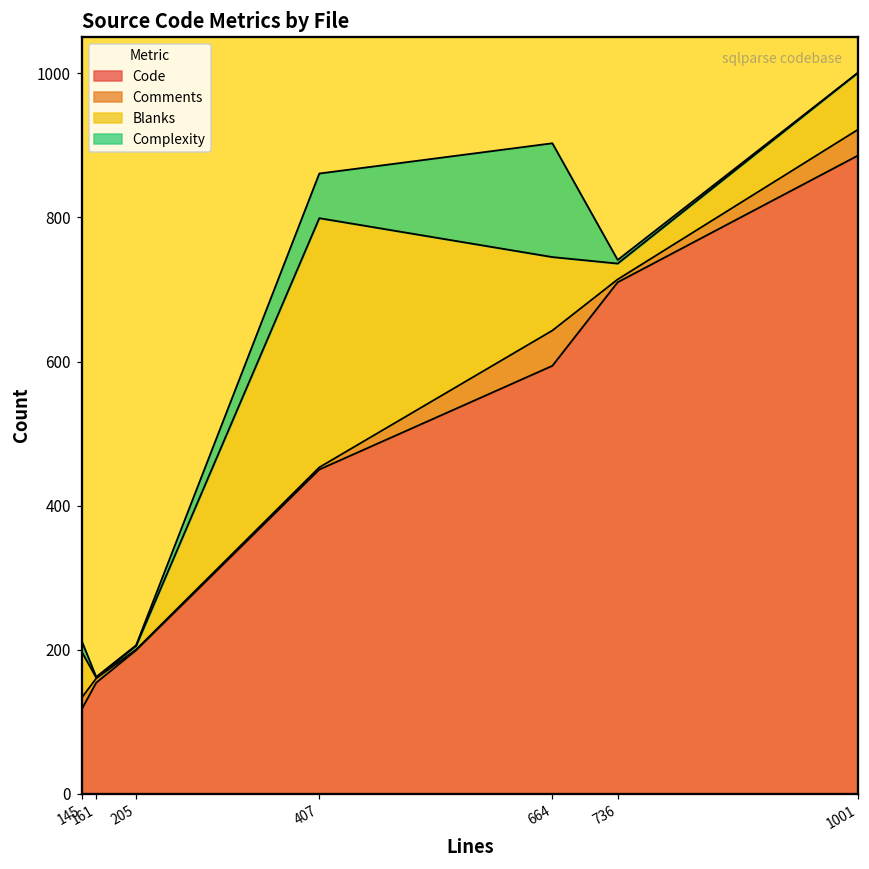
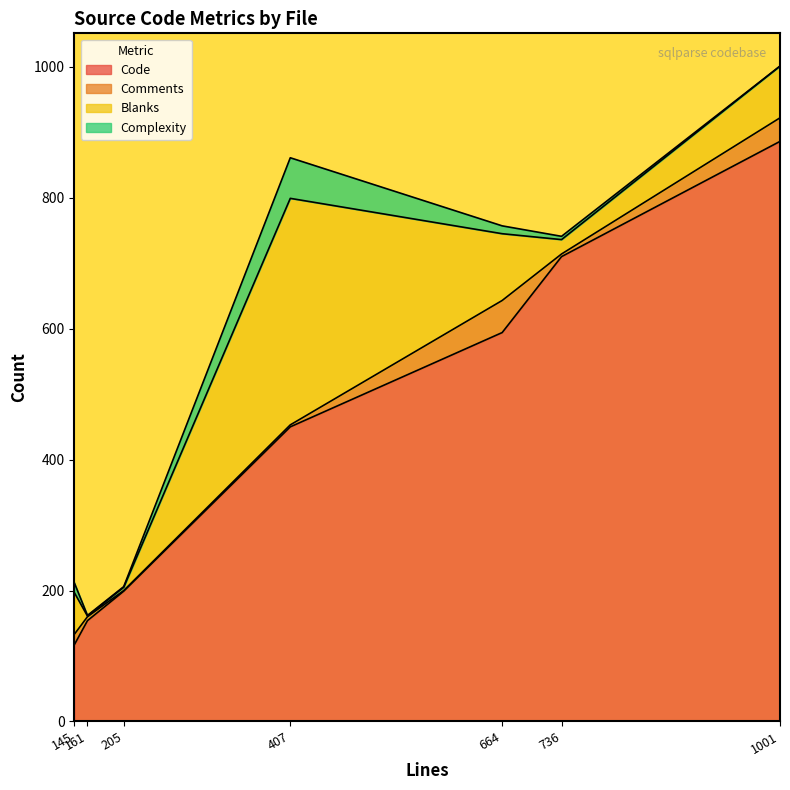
  {
    "Blanks": {
      "145": 60,
      "407": 350,
      "664": 100,
      "736": 20
    },
    "Complexity": {
      "145": 20,
      "407": 60,
-     "664": 160,
+     "664": 10,
      "736": 10
    }
  }
